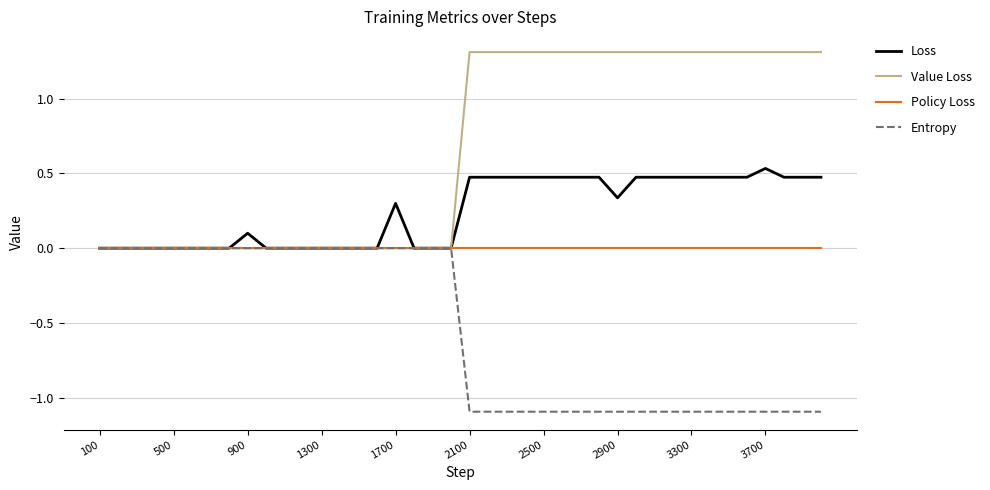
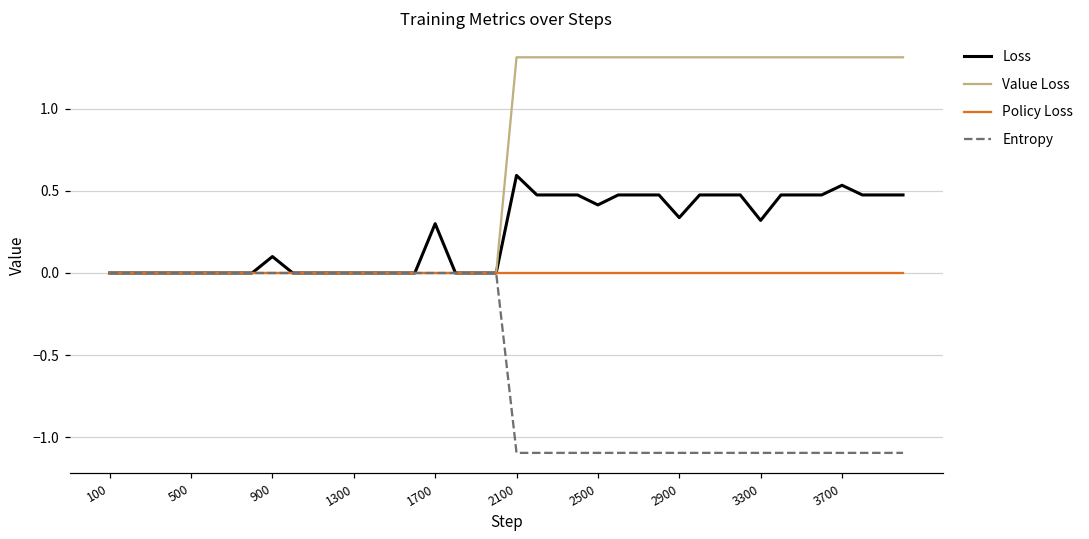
  {
    "Loss": {
      "900": 0.10,
      "1700": 0.30,
-     "2100": 0.47,
-     "2500": 0.47,
+     "2100": 0.59,
+     "2500": 0.41,
      "2900": 0.34,
-     "3300": 0.47,
+     "3300": 0.32,
      "3700": 0.53
    },
    "Value Loss": {
      "2100": 1.31,
      "2500": 1.31,
      "2900": 1.31,
      "3300": 1.31,
      "3700": 1.31
    },
    "Policy Loss": {
      "2100": 0.00,
      "2500": 0.00,
      "2900": 0.00,
      "3300": 0.00,
      "3700": 0.00
    },
    "Entropy": {
      "2100": -1.09,
      "2500": -1.09,
      "2900": -1.09,
      "3300": -1.09,
      "3700": -1.09
    }
  }
